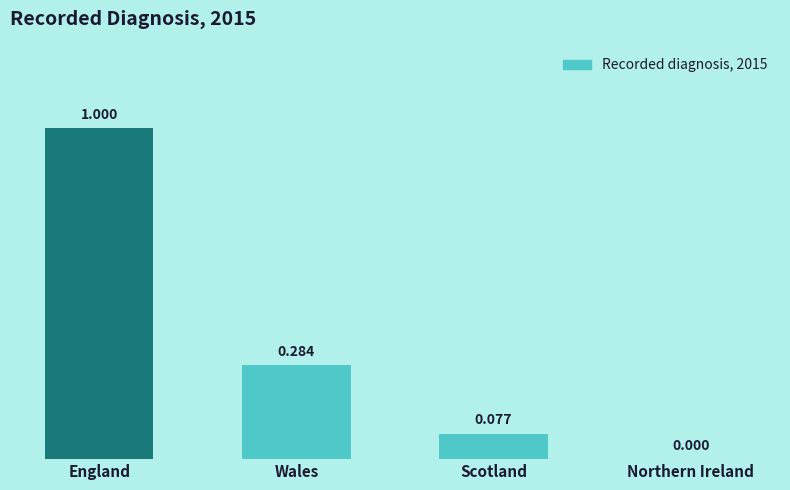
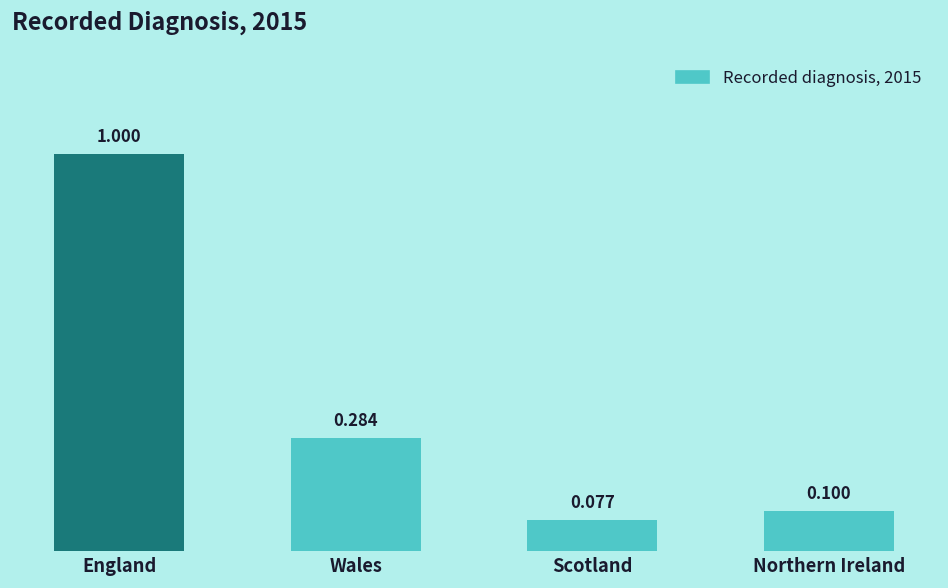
  {
    "England": 1.000,
    "Wales": 0.284,
    "Scotland": 0.077,
-   "Northern Ireland": 0.000
+   "Northern Ireland": 0.100
  }
